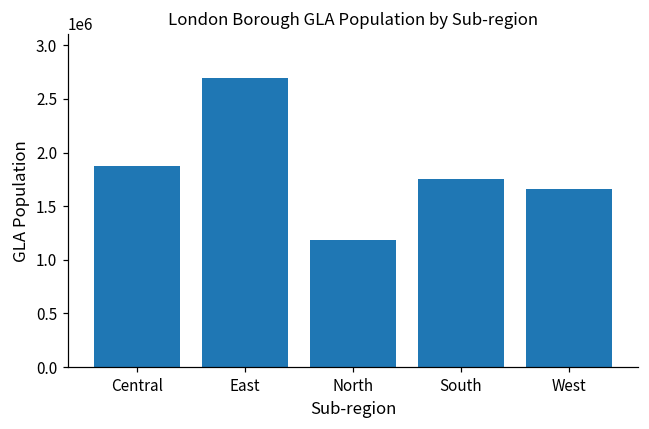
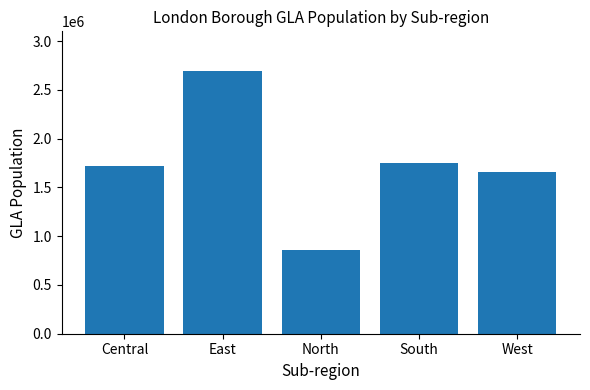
  {
-   "Central": 1900000,
+   "Central": 1700000,
    "East": 2700000,
-   "North": 1200000,
+   "North": 900000,
    "South": 1800000,
    "West": 1700000
  }
